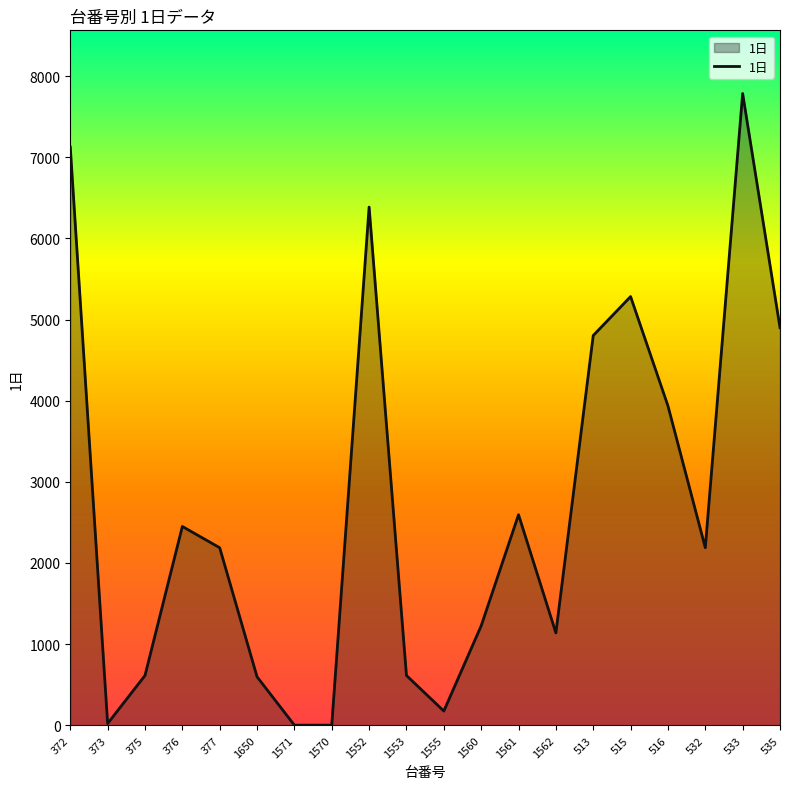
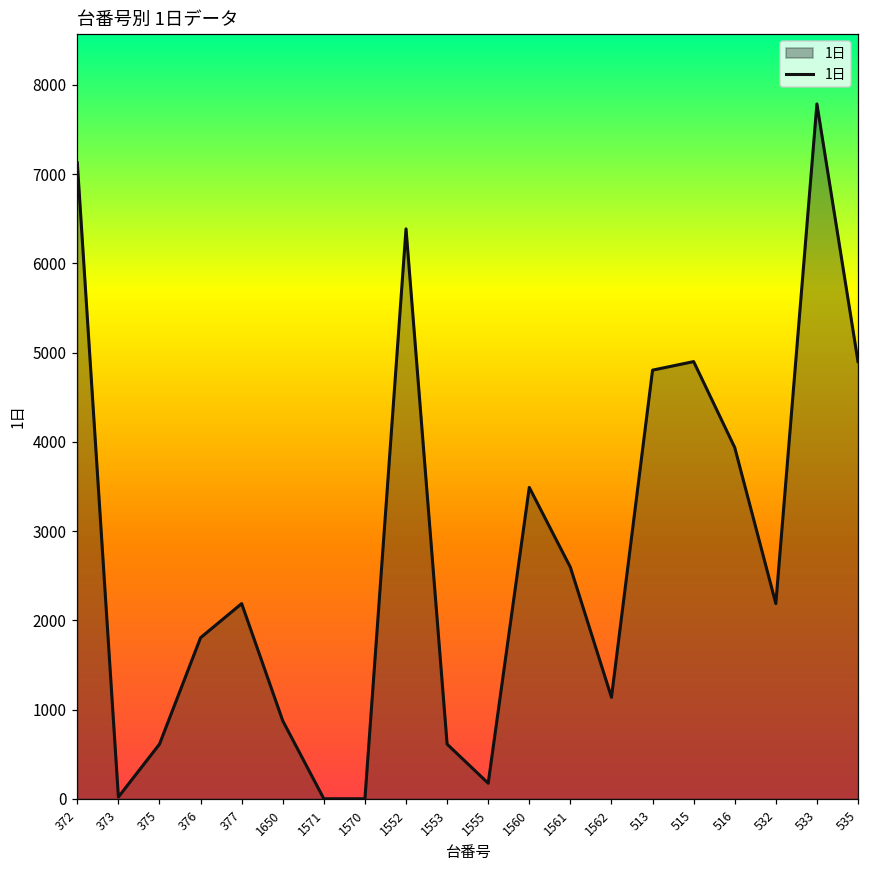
  {
    "372": 7100,
    "373": 0,
    "375": 600,
-   "376": 2400,
+   "376": 1800,
    "377": 2200,
-   "1650": 600,
+   "1650": 900,
    "1571": 0,
    "1570": 0,
    "1552": 6400,
    "1553": 600,
    "1555": 200,
-   "1560": 1200,
+   "1560": 3500,
    "1561": 2600,
    "1562": 1100,
    "513": 4800,
-   "515": 5300,
+   "515": 4900,
    "516": 3900,
    "532": 2200,
    "533": 7800,
    "535": 4900
  }
